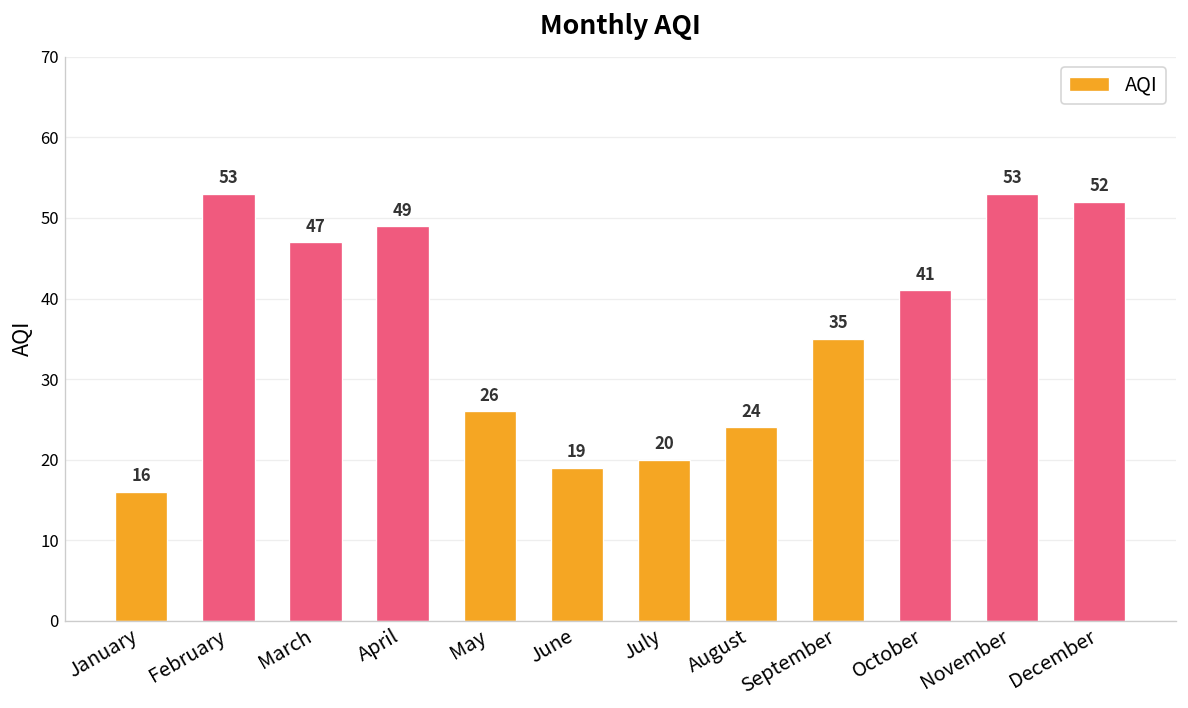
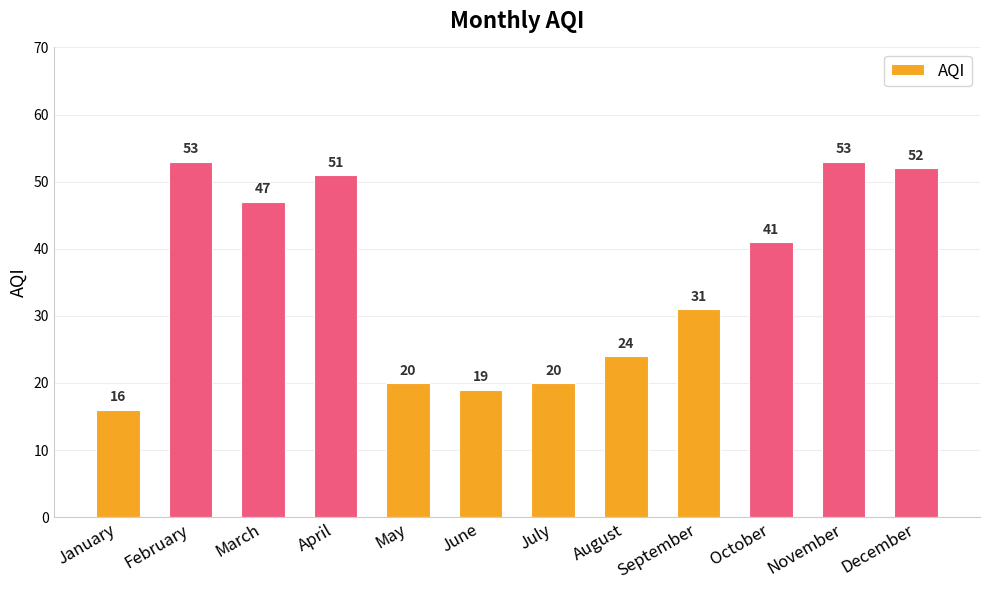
  {
    "January": 16,
    "February": 53,
    "March": 47,
-   "April": 49,
-   "May": 26,
+   "April": 51,
+   "May": 20,
    "June": 19,
    "July": 20,
    "August": 24,
-   "September": 35,
+   "September": 31,
    "October": 41,
    "November": 53,
    "December": 52
  }
